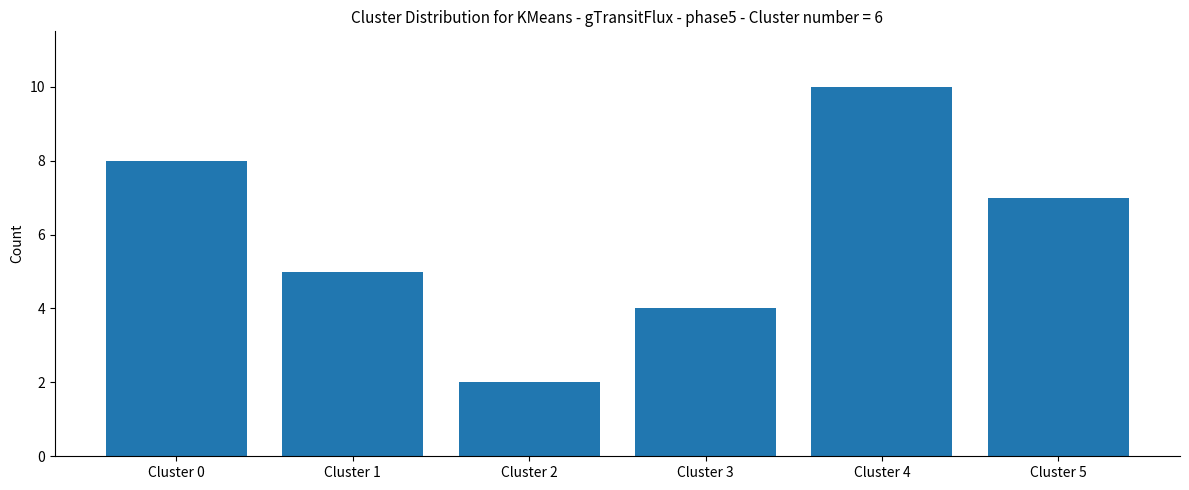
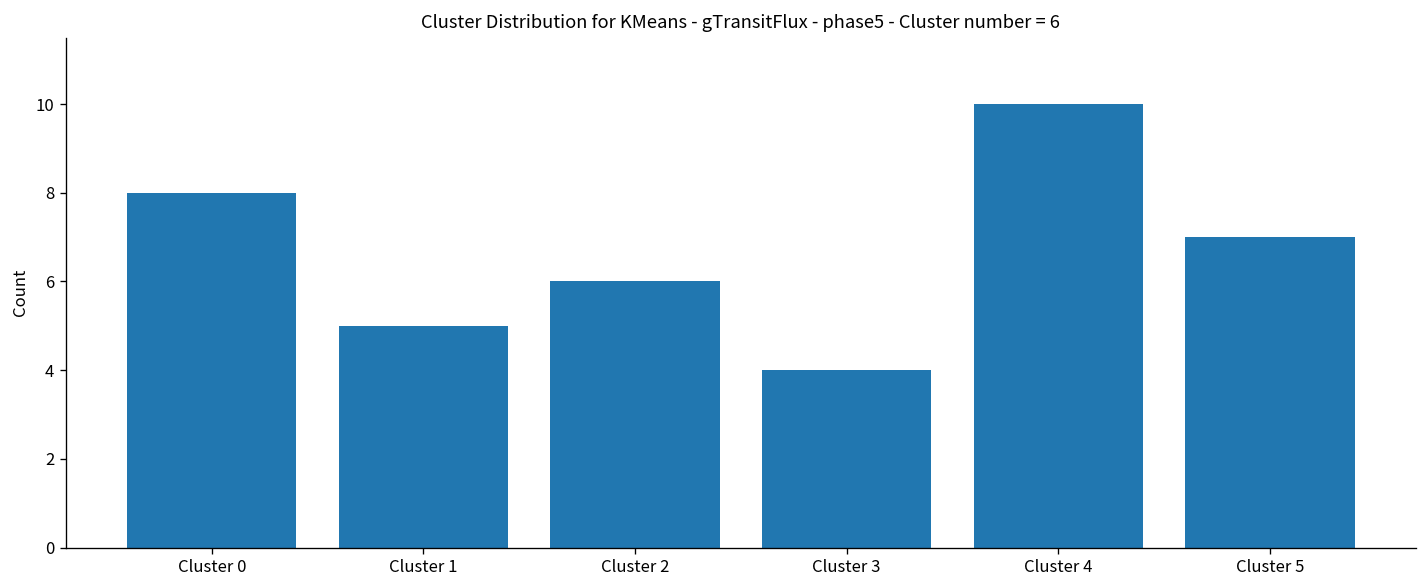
  {
    "Cluster 0": 8,
    "Cluster 1": 5,
-   "Cluster 2": 2,
+   "Cluster 2": 6,
    "Cluster 3": 4,
    "Cluster 4": 10,
    "Cluster 5": 7
  }
